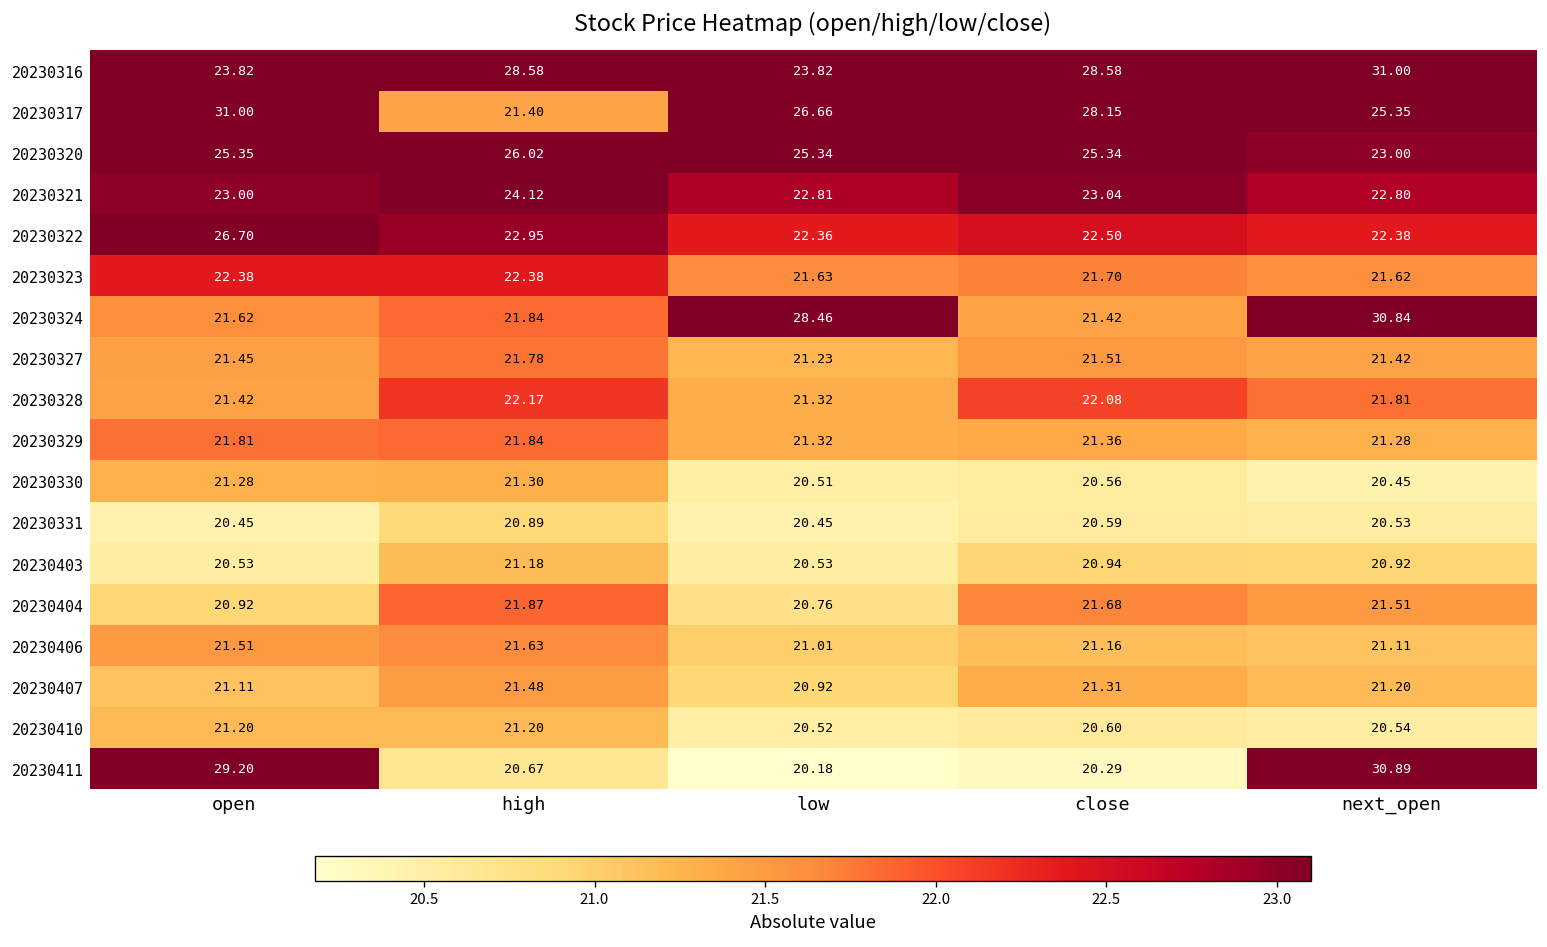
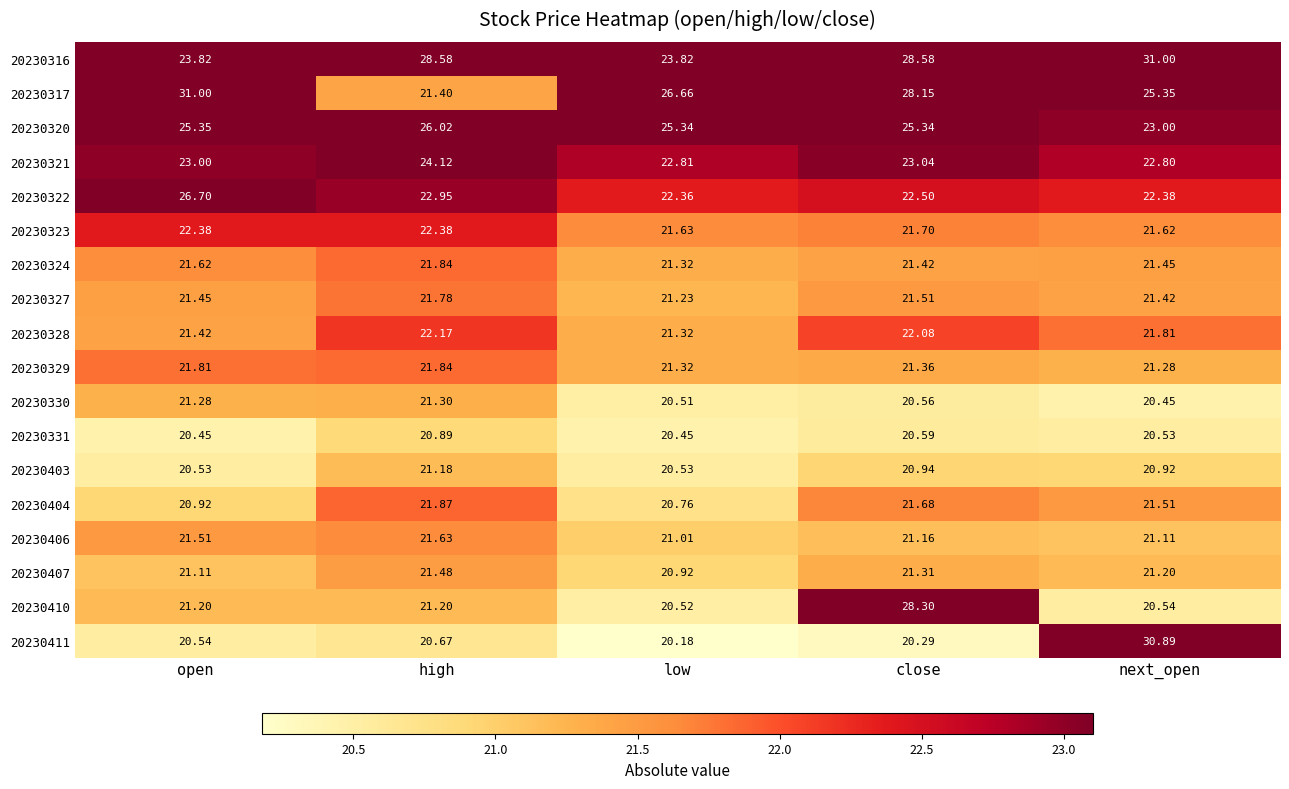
  {
    "20230316": {
      "open": 23.82,
      "high": 28.58,
      "low": 23.82,
      "close": 28.58,
      "next_open": 31.00
    },
    "20230317": {
      "open": 31.00,
      "high": 21.40,
      "low": 26.66,
      "close": 28.15,
      "next_open": 25.35
    },
    "20230320": {
      "open": 25.35,
      "high": 26.02,
      "low": 25.34,
      "close": 25.34,
      "next_open": 23.00
    },
    "20230321": {
      "open": 23.00,
      "high": 24.12,
      "low": 22.81,
      "close": 23.04,
      "next_open": 22.80
    },
    "20230322": {
      "open": 26.70,
      "high": 22.95,
      "low": 22.36,
      "close": 22.50,
      "next_open": 22.38
    },
    "20230323": {
      "open": 22.38,
      "high": 22.38,
      "low": 21.63,
      "close": 21.70,
      "next_open": 21.62
    },
    "20230324": {
      "open": 21.62,
      "high": 21.84,
-     "low": 28.46,
+     "low": 21.32,
      "close": 21.42,
-     "next_open": 30.84
+     "next_open": 21.45
    },
    "20230327": {
      "open": 21.45,
      "high": 21.78,
      "low": 21.23,
      "close": 21.51,
      "next_open": 21.42
    },
    "20230328": {
      "open": 21.42,
      "high": 22.17,
      "low": 21.32,
      "close": 22.08,
      "next_open": 21.81
    },
    "20230329": {
      "open": 21.81,
      "high": 21.84,
      "low": 21.32,
      "close": 21.36,
      "next_open": 21.28
    },
    "20230330": {
      "open": 21.28,
      "high": 21.30,
      "low": 20.51,
      "close": 20.56,
      "next_open": 20.45
    },
    "20230331": {
      "open": 20.45,
      "high": 20.89,
      "low": 20.45,
      "close": 20.59,
      "next_open": 20.53
    },
    "20230403": {
      "open": 20.53,
      "high": 21.18,
      "low": 20.53,
      "close": 20.94,
      "next_open": 20.92
    },
    "20230404": {
      "open": 20.92,
      "high": 21.87,
      "low": 20.76,
      "close": 21.68,
      "next_open": 21.51
    },
    "20230406": {
      "open": 21.51,
      "high": 21.63,
      "low": 21.01,
      "close": 21.16,
      "next_open": 21.11
    },
    "20230407": {
      "open": 21.11,
      "high": 21.48,
      "low": 20.92,
      "close": 21.31,
      "next_open": 21.20
    },
    "20230410": {
      "open": 21.20,
      "high": 21.20,
      "low": 20.52,
-     "close": 20.60,
+     "close": 28.30,
      "next_open": 20.54
    },
    "20230411": {
-     "open": 29.20,
+     "open": 20.54,
      "high": 20.67,
      "low": 20.18,
      "close": 20.29,
      "next_open": 30.89
    }
  }
